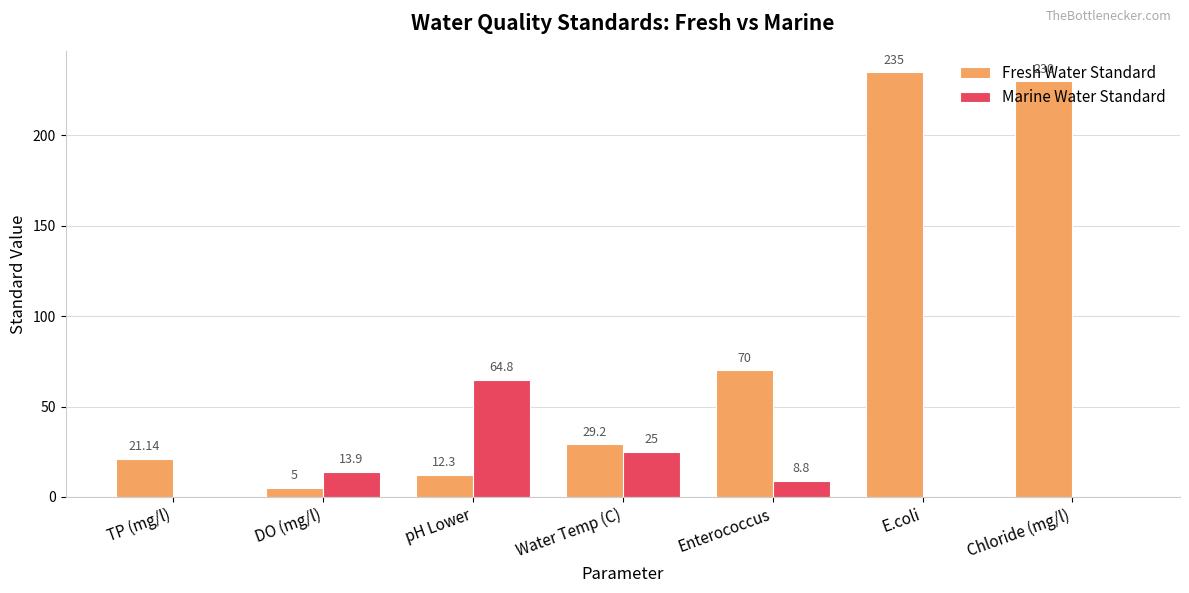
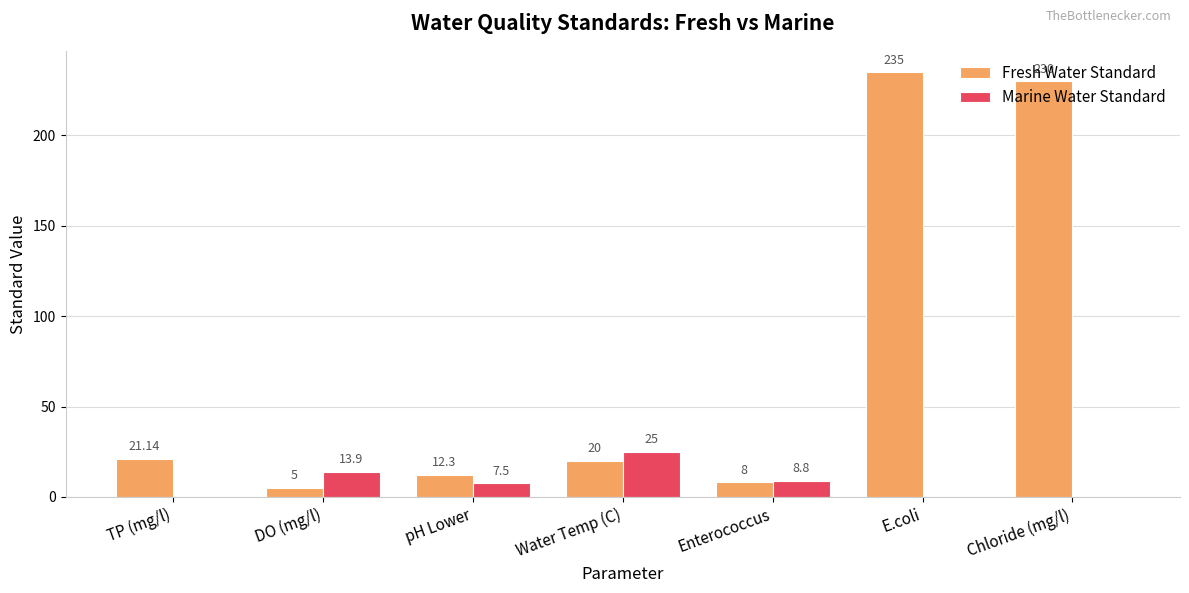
  {
    "Fresh Water Standard": {
      "TP (mg/l)": 21.14,
      "DO (mg/l)": 5,
      "pH Lower": 12.3,
-     "Water Temp (C)": 29.2,
-     "Enterococcus": 70,
+     "Water Temp (C)": 20,
+     "Enterococcus": 8,
      "E.coli": 235,
      "Chloride (mg/l)": 230
    },
    "Marine Water Standard": {
      "DO (mg/l)": 13.9,
-     "pH Lower": 64.8,
+     "pH Lower": 7.5,
      "Water Temp (C)": 25,
      "Enterococcus": 8.8
    }
  }
